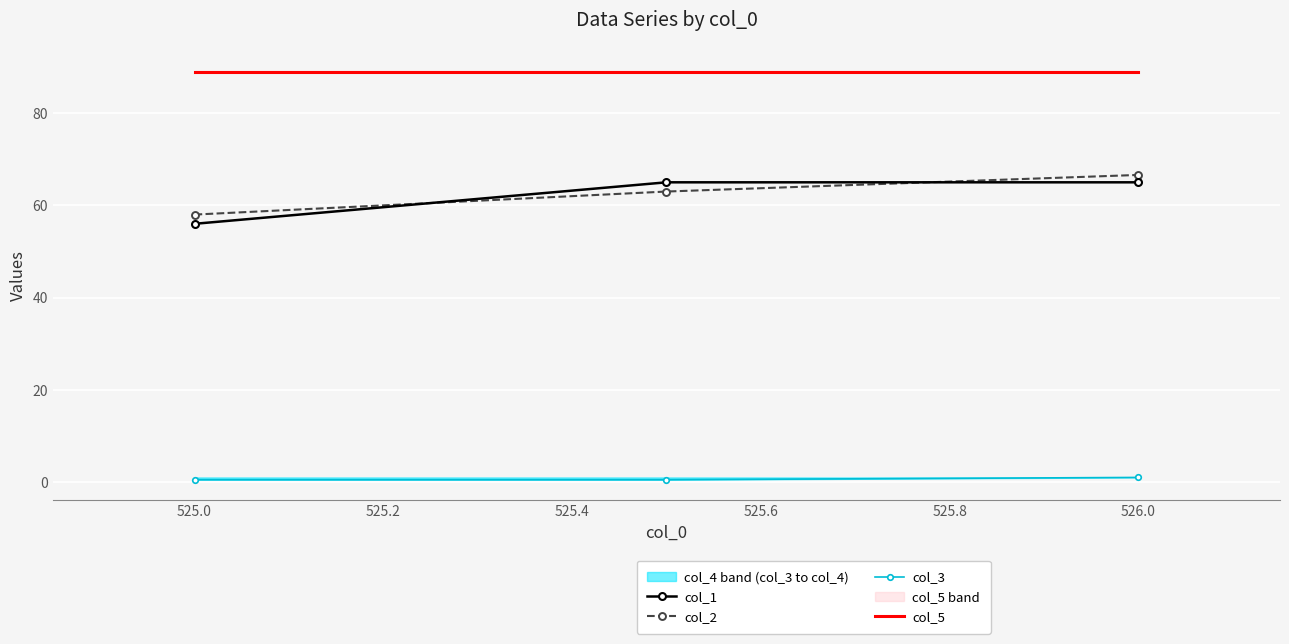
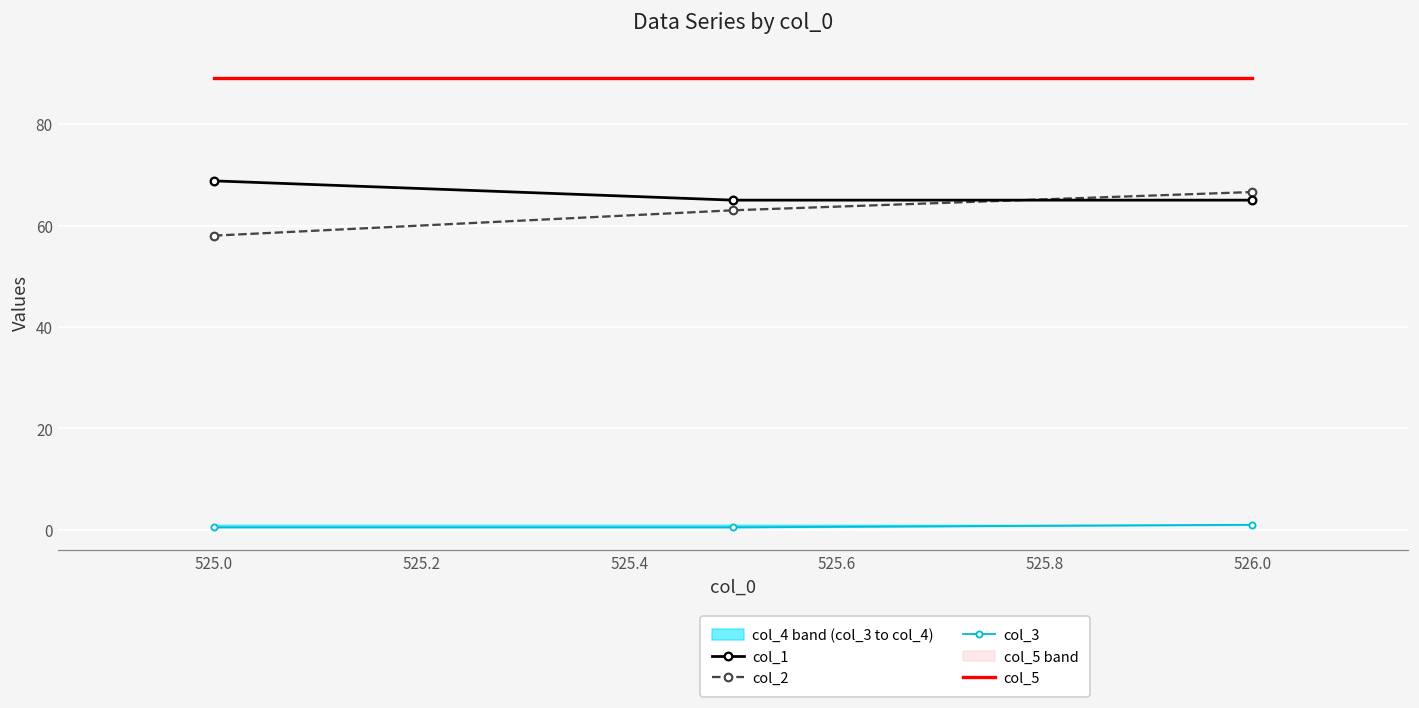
  {
    "col_1": {
-     "525.0": 56,
+     "525.0": 69,
      "526.0": 65
    },
    "col_2": {
      "525.0": 58,
      "526.0": 67
    }
  }
